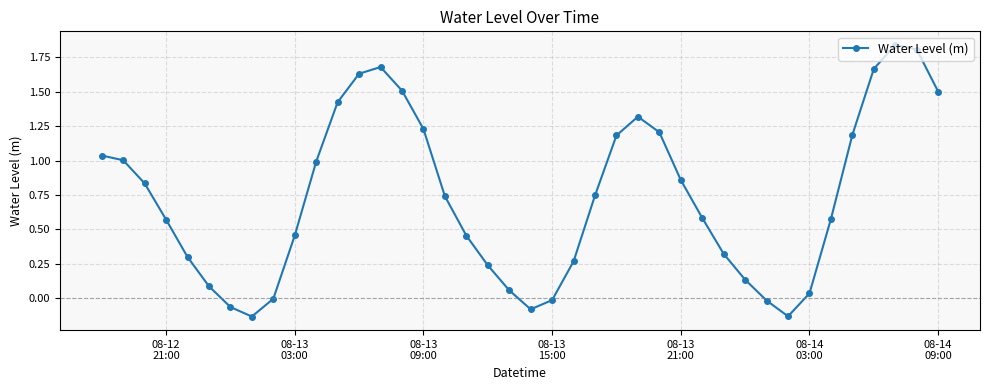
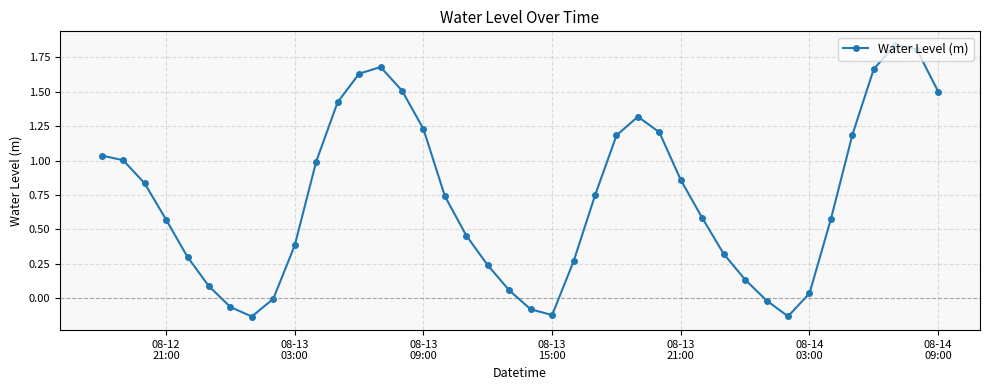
  {
    "08-12 21:00": 0.57,
-   "08-13 03:00": 0.46,
+   "08-13 03:00": 0.38,
    "08-13 09:00": 1.23,
-   "08-13 15:00": -0.01,
+   "08-13 15:00": -0.12,
    "08-13 21:00": 0.86,
    "08-14 03:00": 0.04,
    "08-14 09:00": 1.50
  }
